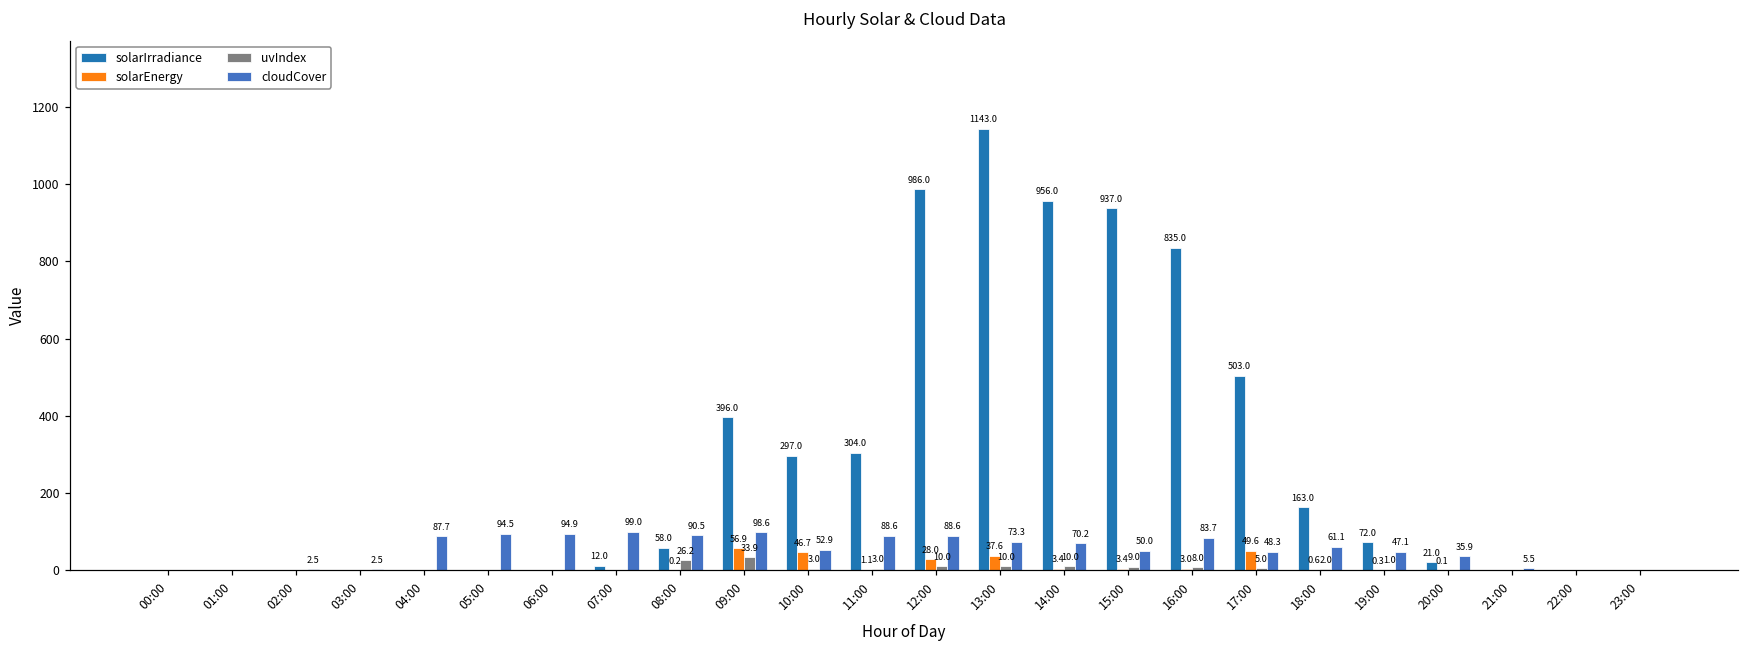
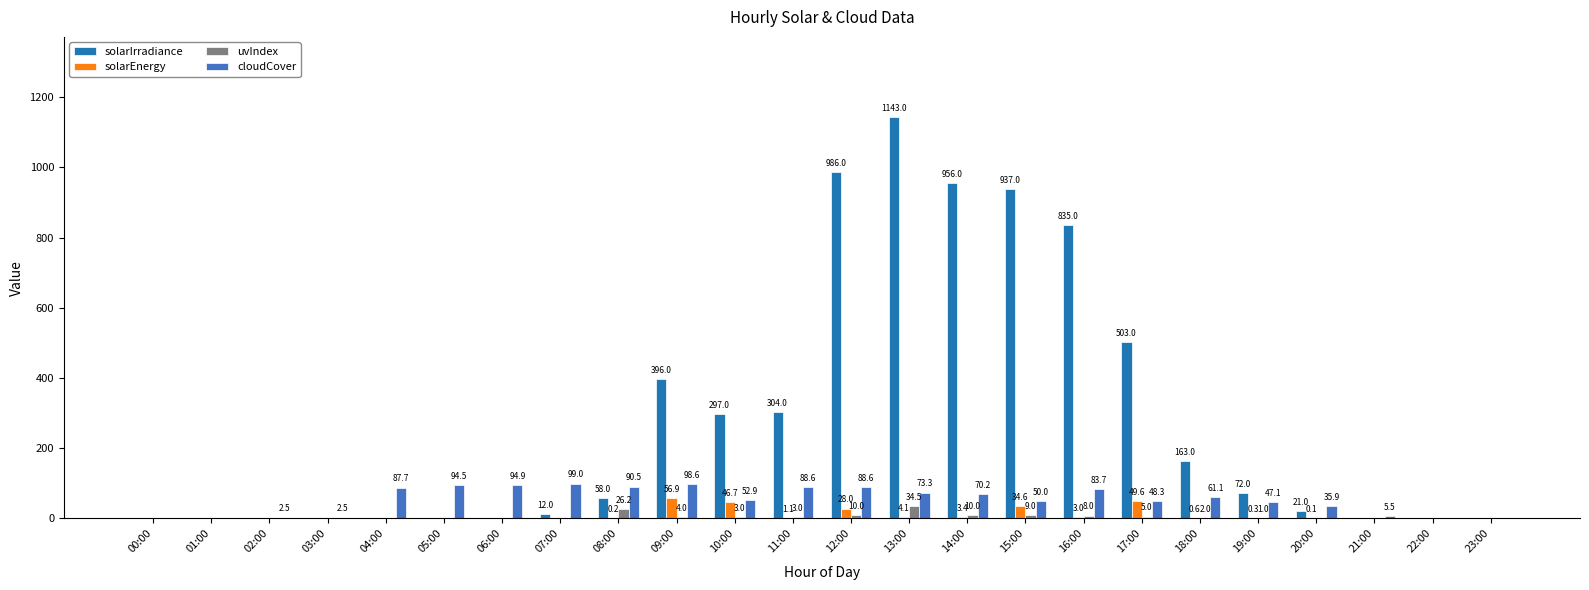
  {
    "solarEnergy": {
      "08:00": 0.2,
      "09:00": 56.9,
      "10:00": 46.7,
      "11:00": 1.1,
      "12:00": 28.0,
-     "13:00": 37.6,
-     "15:00": 3.4,
+     "13:00": 4.1,
+     "15:00": 34.6,
      "16:00": 3.0,
      "17:00": 49.6,
      "18:00": 0.6,
      "19:00": 0.3,
      "20:00": 0.1
    },
    "uvIndex": {
      "08:00": 26.2,
-     "09:00": 33.9,
+     "09:00": 4.0,
      "10:00": 3.0,
      "11:00": 3.0,
      "12:00": 10.0,
-     "13:00": 10.0,
+     "13:00": 34.5,
      "15:00": 9.0,
      "16:00": 8.0,
      "17:00": 5.0,
      "18:00": 2.0,
      "19:00": 1.0
    }
  }
